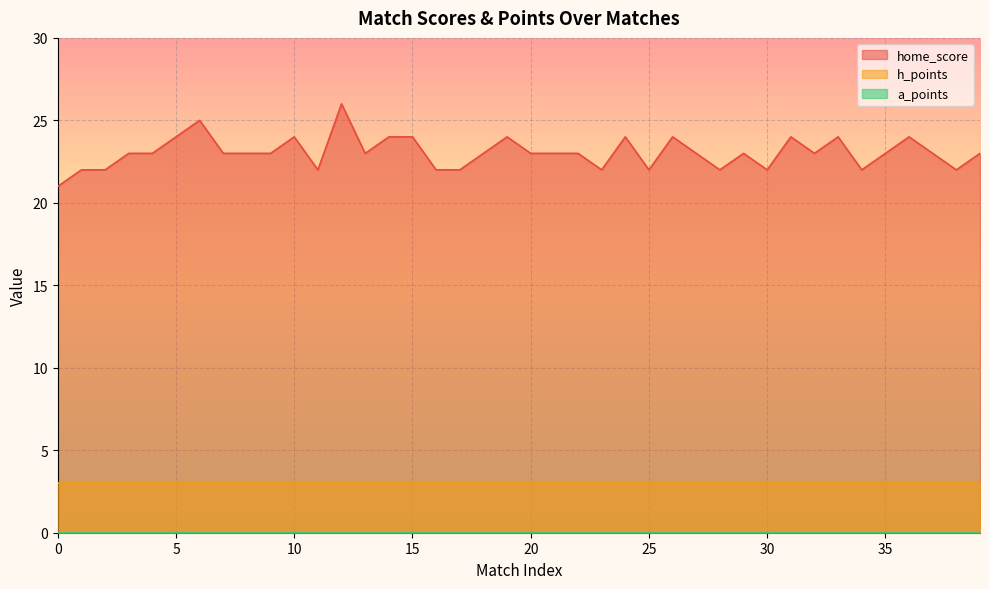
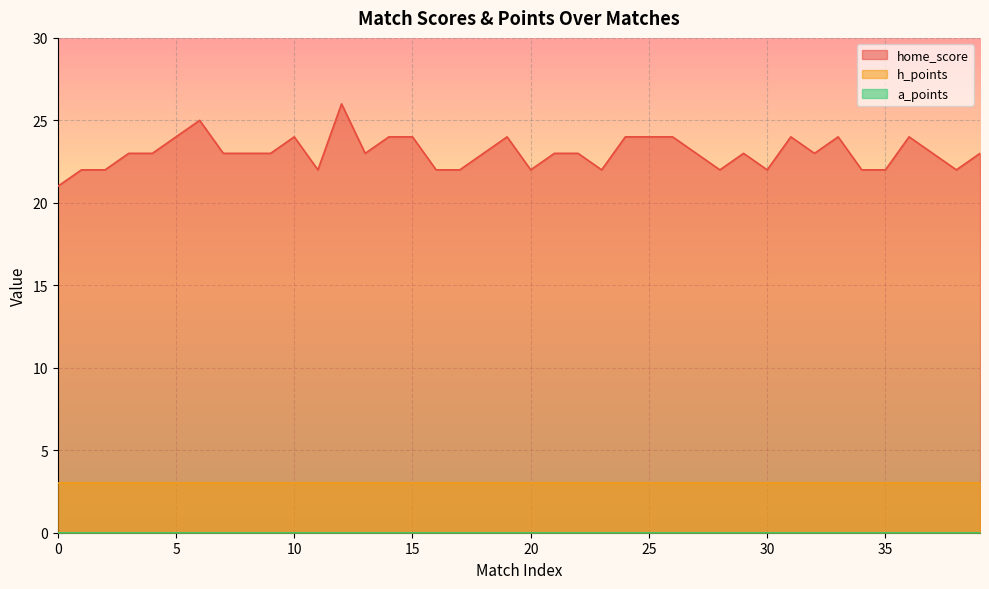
  {
    "home_score": {
      "0": 21,
      "5": 24,
      "10": 24,
      "15": 24,
-     "20": 23,
-     "25": 22,
+     "20": 22,
+     "25": 24,
      "30": 22,
-     "35": 23
+     "35": 22
    },
    "h_points": {
      "0": 3,
      "5": 3,
      "10": 3,
      "15": 3,
      "20": 3,
      "25": 3,
      "30": 3,
      "35": 3
    },
    "a_points": {
      "0": 0,
      "5": 0,
      "10": 0,
      "15": 0,
      "20": 0,
      "25": 0,
      "30": 0,
      "35": 0
    }
  }
